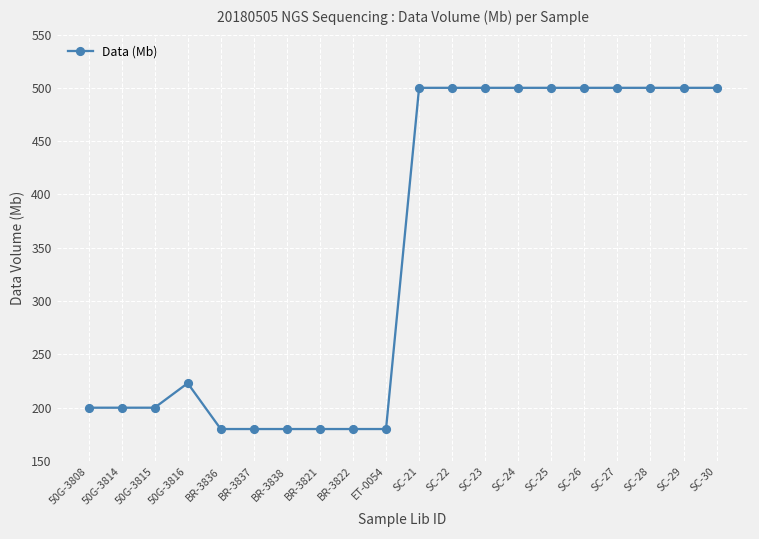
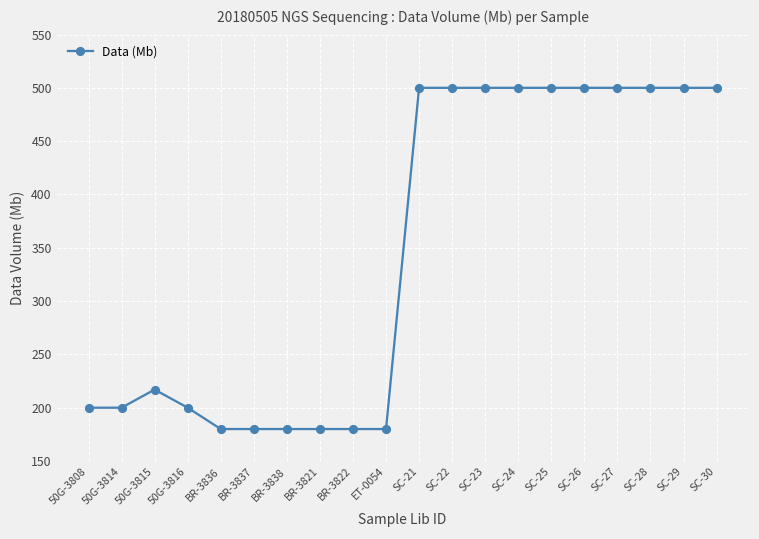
  {
    "50G-3808": 200,
    "50G-3814": 200,
-   "50G-3815": 200,
-   "50G-3816": 220,
+   "50G-3815": 220,
+   "50G-3816": 200,
    "BR-3836": 180,
    "BR-3837": 180,
    "BR-3838": 180,
    "BR-3821": 180,
    "BR-3822": 180,
    "ET-0054": 180,
    "SC-21": 500,
    "SC-22": 500,
    "SC-23": 500,
    "SC-24": 500,
    "SC-25": 500,
    "SC-26": 500,
    "SC-27": 500,
    "SC-28": 500,
    "SC-29": 500,
    "SC-30": 500
  }
